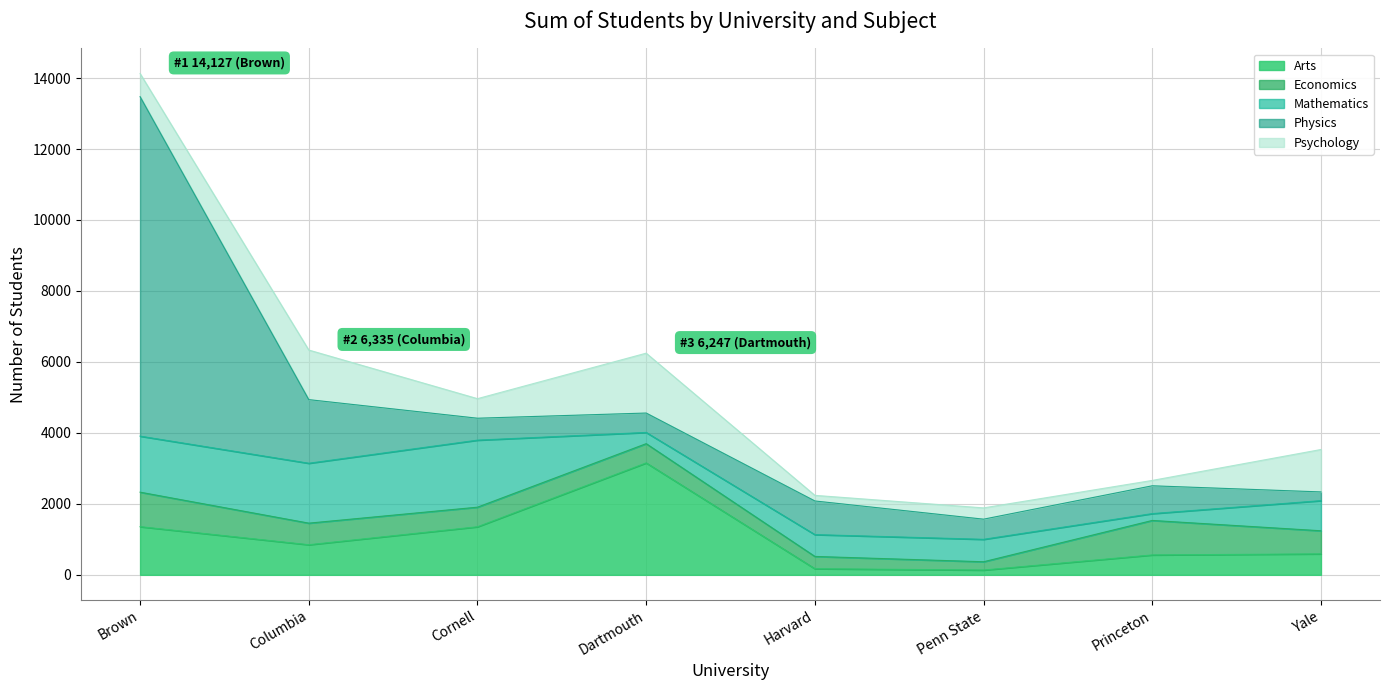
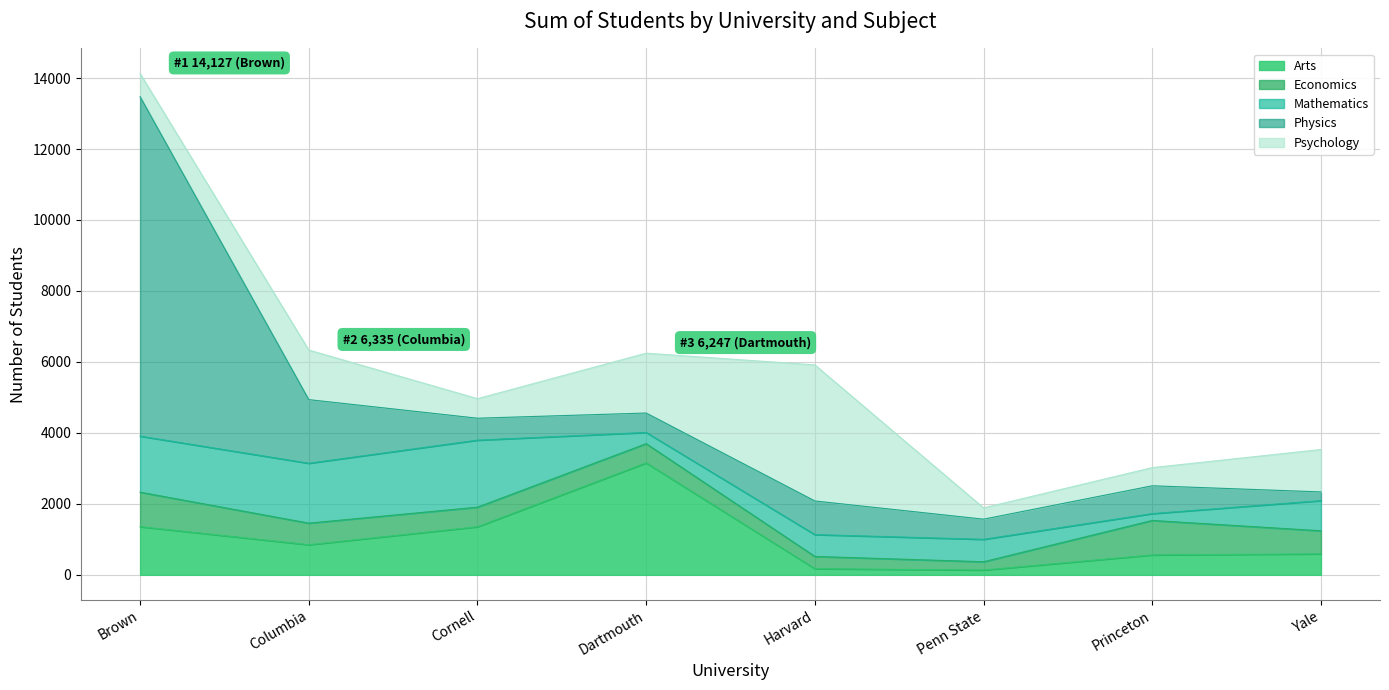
  {
    "Psychology": {
      "Brown": 700,
      "Columbia": 1400,
      "Cornell": 600,
      "Dartmouth": 1700,
-     "Harvard": 200,
+     "Harvard": 3800,
      "Penn State": 300,
-     "Princeton": 200,
+     "Princeton": 500,
      "Yale": 1200
    }
  }
